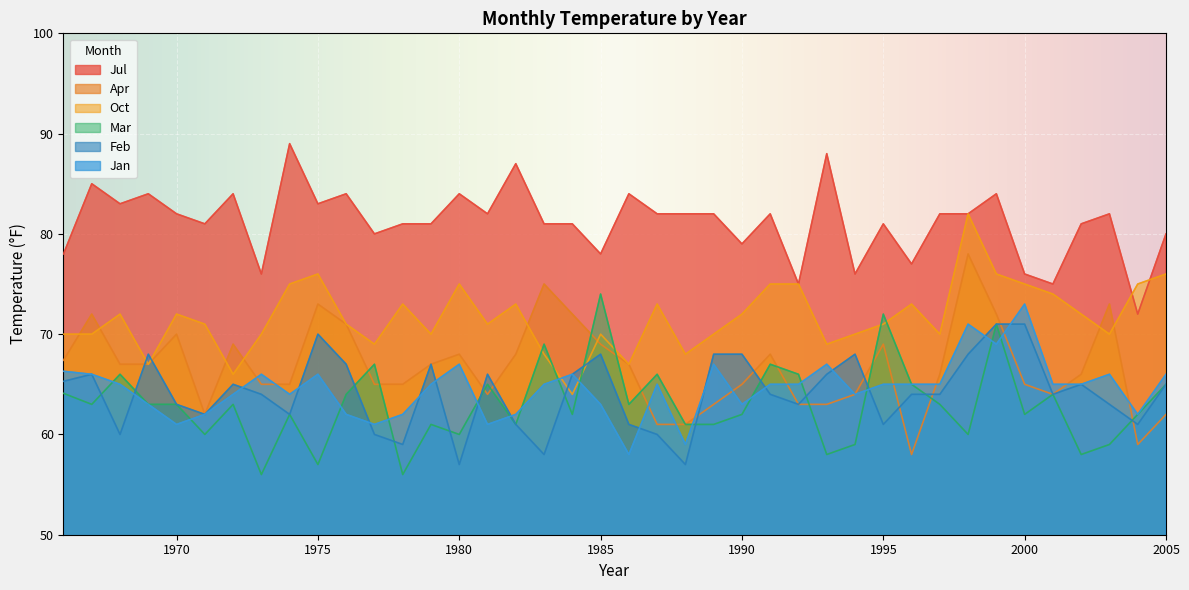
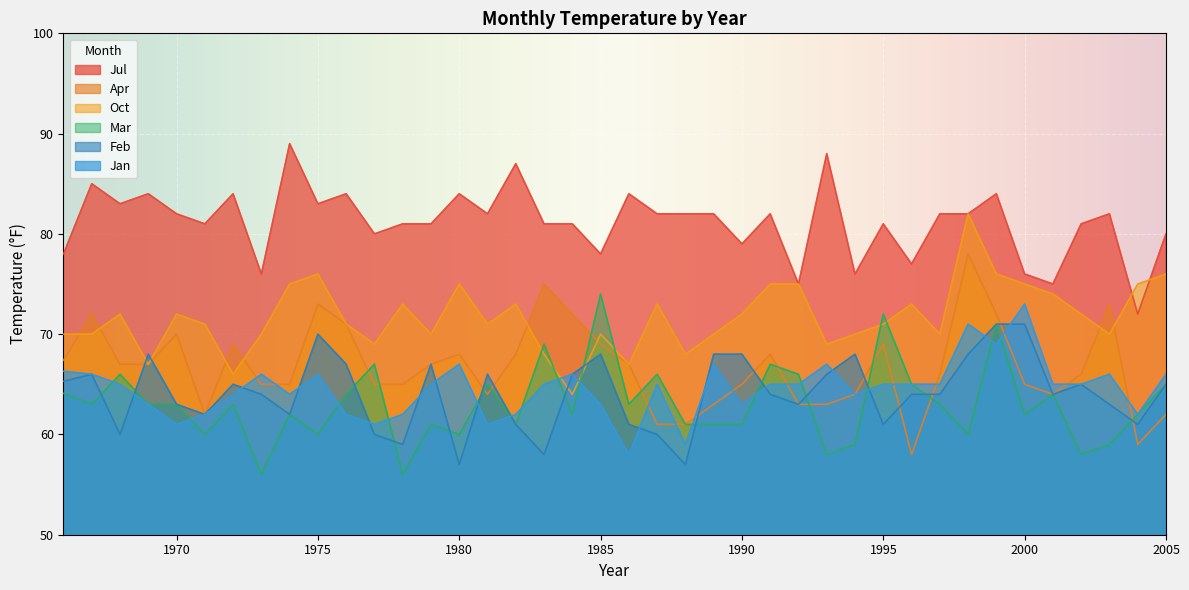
  {
    "Mar": {
-     "1975": 57,
+     "1975": 60,
      "1980": 60,
      "1985": 74,
-     "1990": 62,
+     "1990": 61,
      "1995": 72,
      "2000": 62
    }
  }
